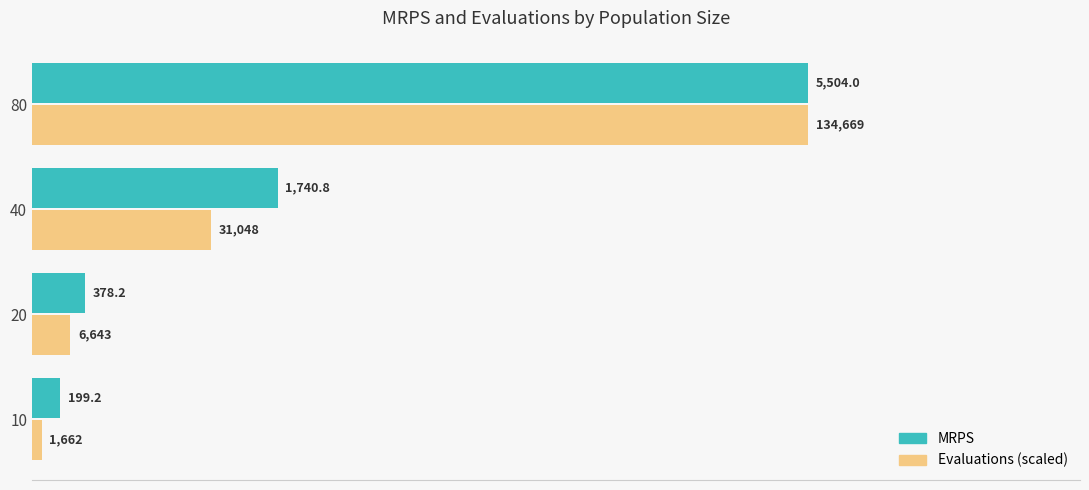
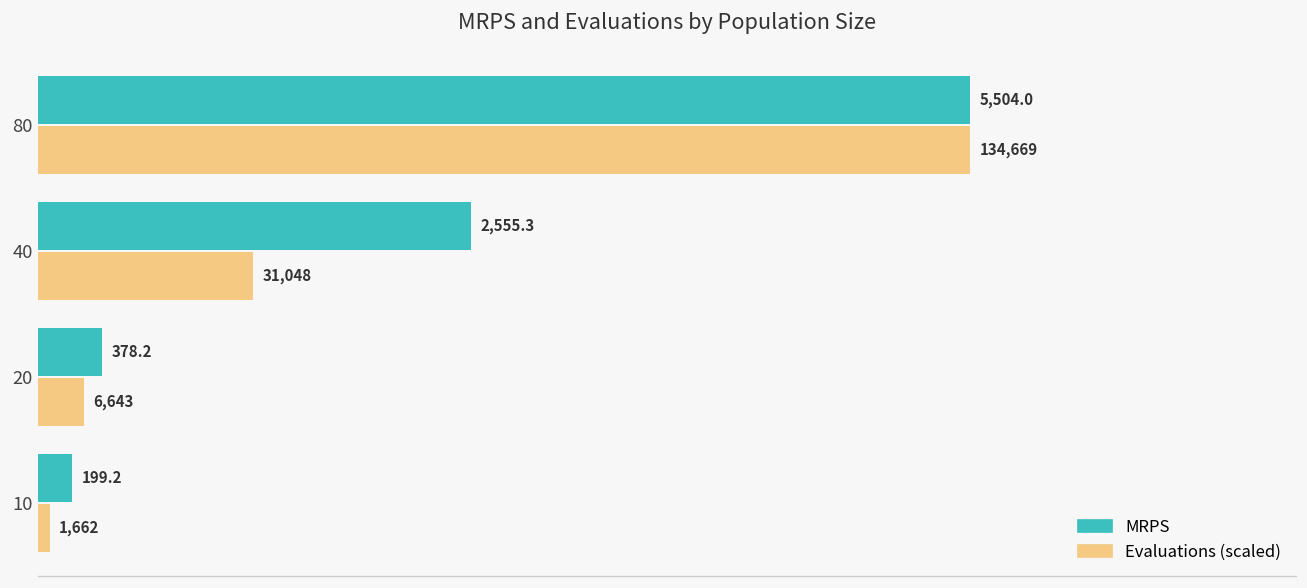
  {
    "MRPS": {
      "80": "5,504.0",
-     "40": "1,740.8",
+     "40": "2,555.3",
      "20": "378.2",
      "10": "199.2"
    }
  }
